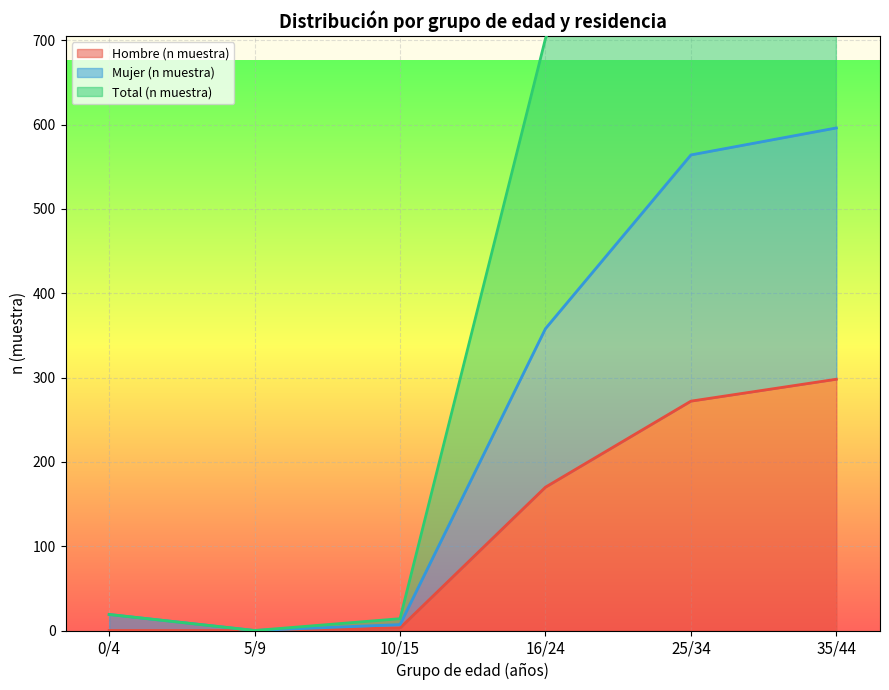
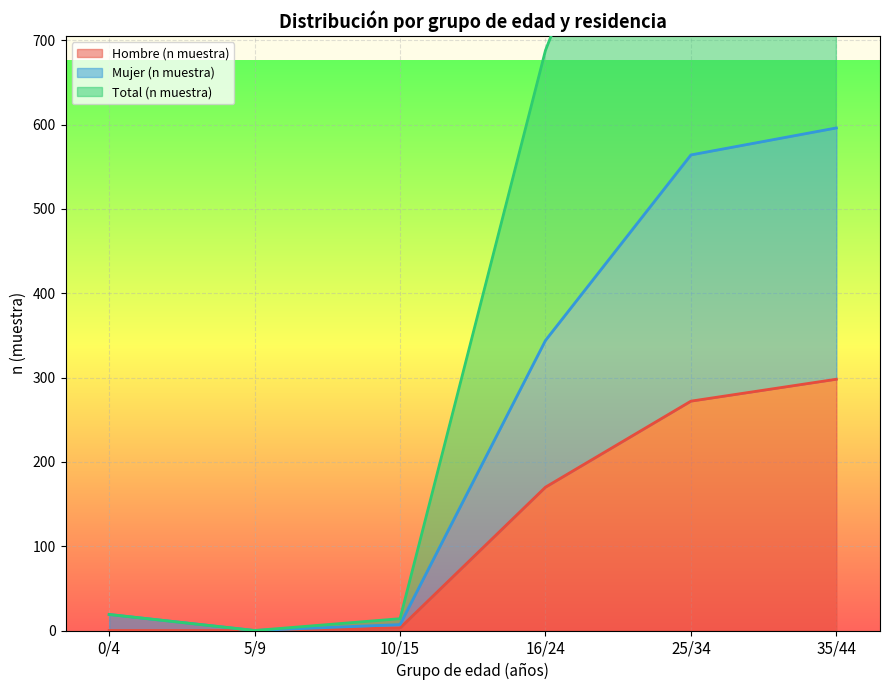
  {
    "Hombre (n muestra)": {
      "0/4": 0,
      "10/15": 0,
      "16/24": 170,
      "25/34": 270,
      "35/44": 300
    },
    "Mujer (n muestra)": {
      "10/15": 0,
-     "16/24": 190,
+     "16/24": 170,
      "25/34": 290,
      "35/44": 300
    },
    "Total (n muestra)": {
      "10/15": 10,
      "16/24": 340
    }
  }
